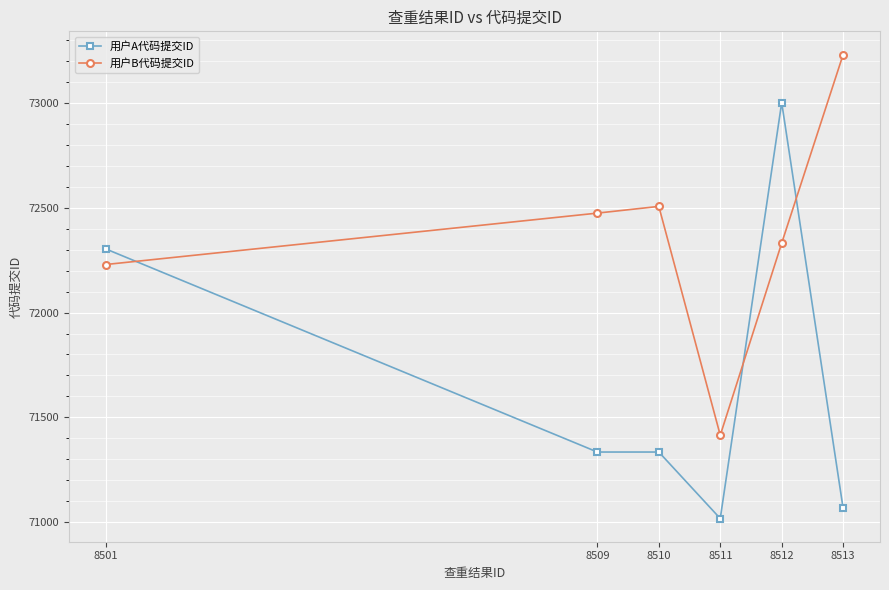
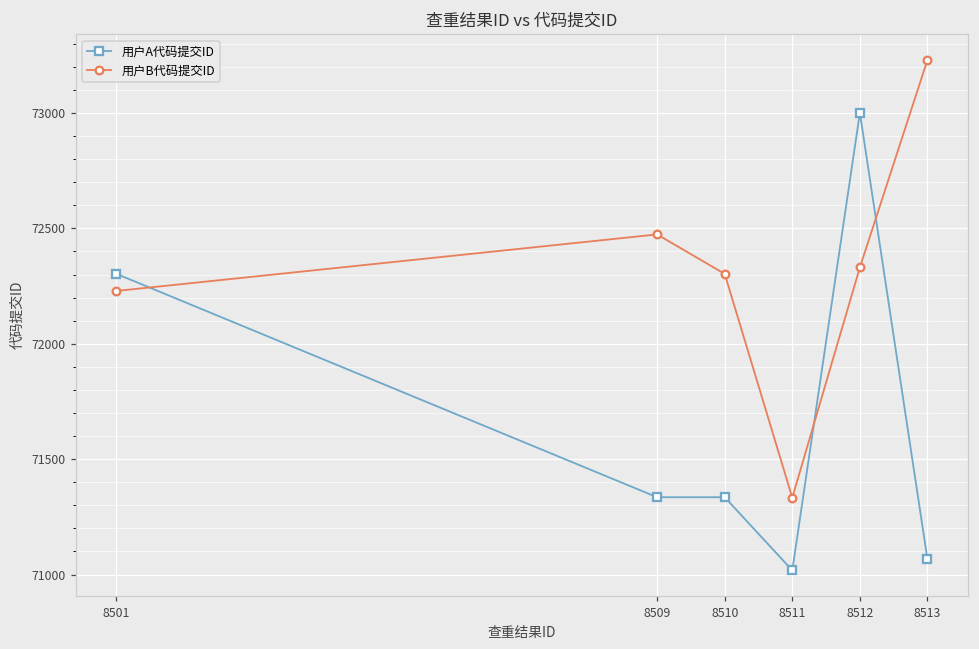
  {
    "用户A代码提交ID": {
      "8501": 72300,
      "8509": 71340,
      "8510": 71340,
      "8511": 71020,
      "8512": 73000,
      "8513": 71070
    },
    "用户B代码提交ID": {
      "8501": 72230,
      "8509": 72470,
-     "8510": 72510,
-     "8511": 71420,
+     "8510": 72300,
+     "8511": 71330,
      "8512": 72330,
      "8513": 73230
    }
  }
